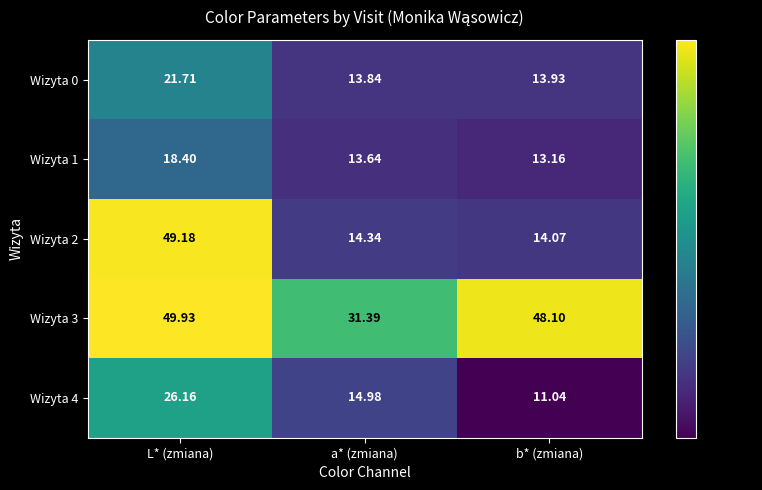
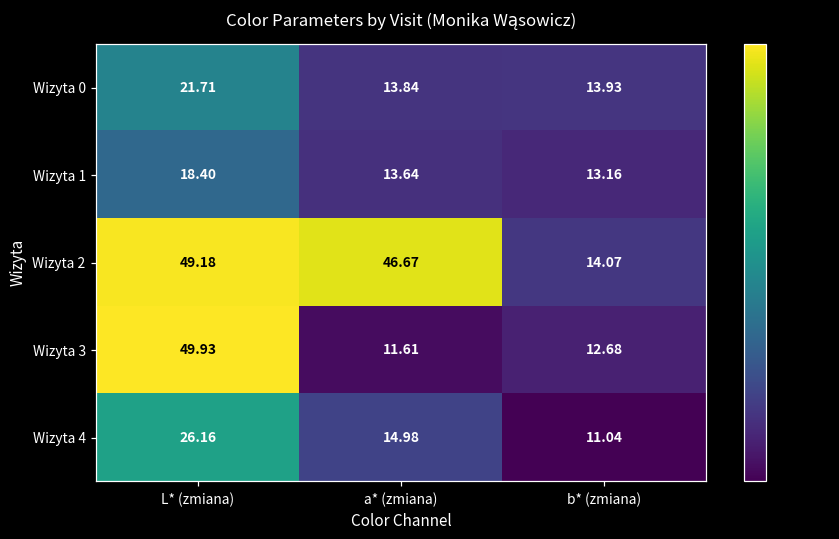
  {
    "Wizyta 0": {
      "L* (zmiana)": 21.71,
      "a* (zmiana)": 13.84,
      "b* (zmiana)": 13.93
    },
    "Wizyta 1": {
      "L* (zmiana)": 18.40,
      "a* (zmiana)": 13.64,
      "b* (zmiana)": 13.16
    },
    "Wizyta 2": {
      "L* (zmiana)": 49.18,
-     "a* (zmiana)": 14.34,
+     "a* (zmiana)": 46.67,
      "b* (zmiana)": 14.07
    },
    "Wizyta 3": {
      "L* (zmiana)": 49.93,
-     "a* (zmiana)": 31.39,
-     "b* (zmiana)": 48.10
+     "a* (zmiana)": 11.61,
+     "b* (zmiana)": 12.68
    },
    "Wizyta 4": {
      "L* (zmiana)": 26.16,
      "a* (zmiana)": 14.98,
      "b* (zmiana)": 11.04
    }
  }
